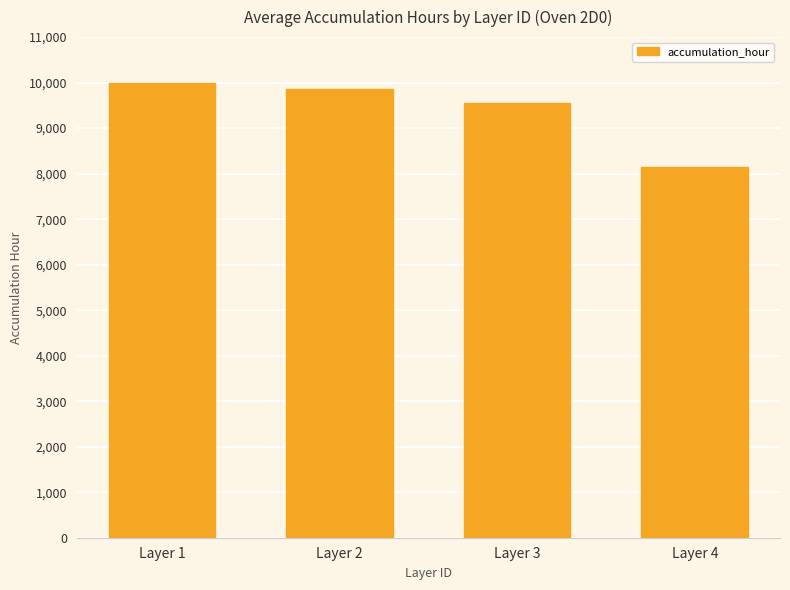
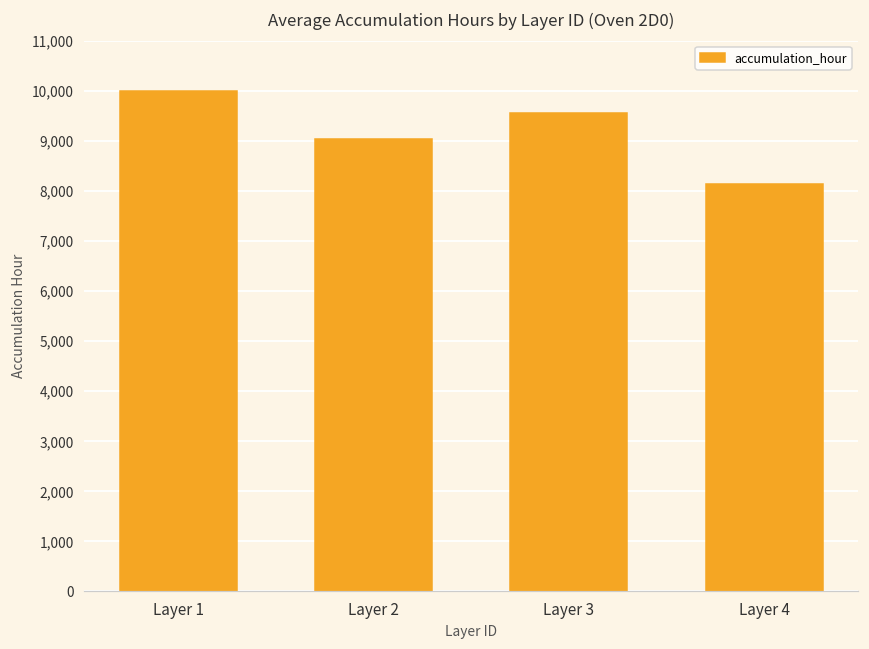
  {
    "Layer 1": "10,000",
-   "Layer 2": "9,900",
+   "Layer 2": "9,000",
    "Layer 3": "9,600",
    "Layer 4": "8,100"
  }
